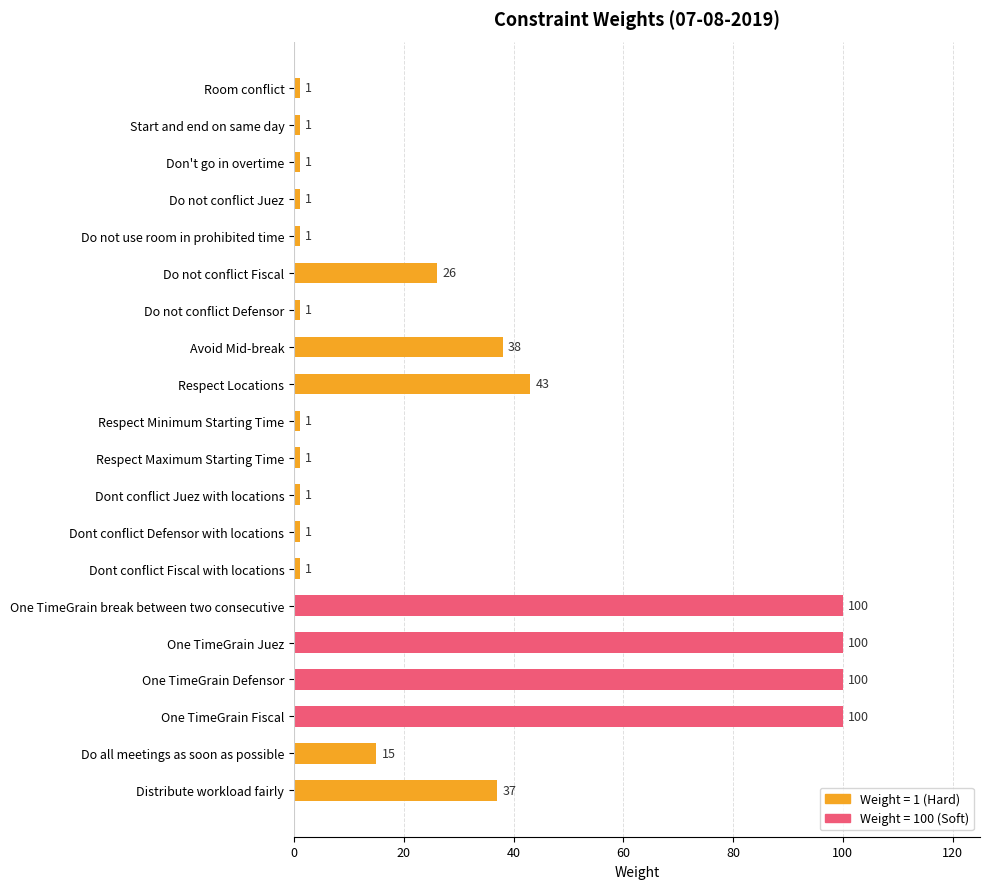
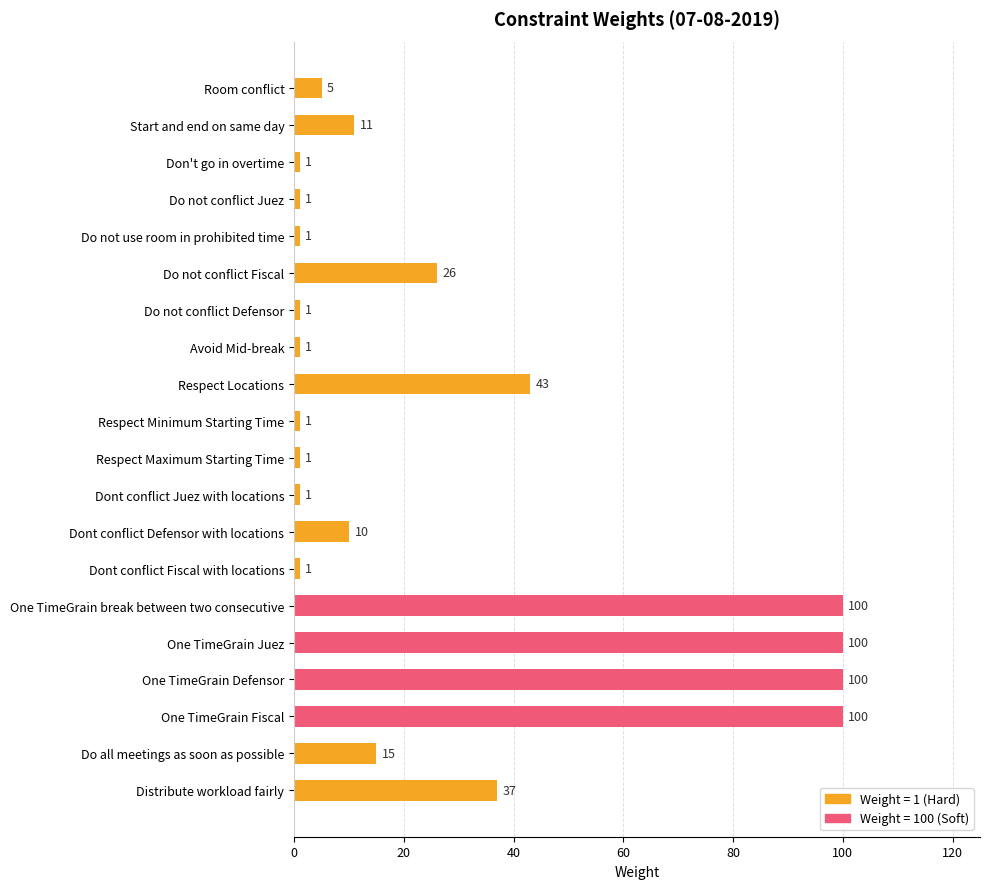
  {
-   "Room conflict": 1,
-   "Start and end on same day": 1,
+   "Room conflict": 5,
+   "Start and end on same day": 11,
    "Don't go in overtime": 1,
    "Do not conflict Juez": 1,
    "Do not use room in prohibited time": 1,
    "Do not conflict Fiscal": 26,
    "Do not conflict Defensor": 1,
-   "Avoid Mid-break": 38,
+   "Avoid Mid-break": 1,
    "Respect Locations": 43,
    "Respect Minimum Starting Time": 1,
    "Respect Maximum Starting Time": 1,
    "Dont conflict Juez with locations": 1,
-   "Dont conflict Defensor with locations": 1,
+   "Dont conflict Defensor with locations": 10,
    "Dont conflict Fiscal with locations": 1,
    "One TimeGrain break between two consecutive": 100,
    "One TimeGrain Juez": 100,
    "One TimeGrain Defensor": 100,
    "One TimeGrain Fiscal": 100,
    "Do all meetings as soon as possible": 15,
    "Distribute workload fairly": 37
  }
